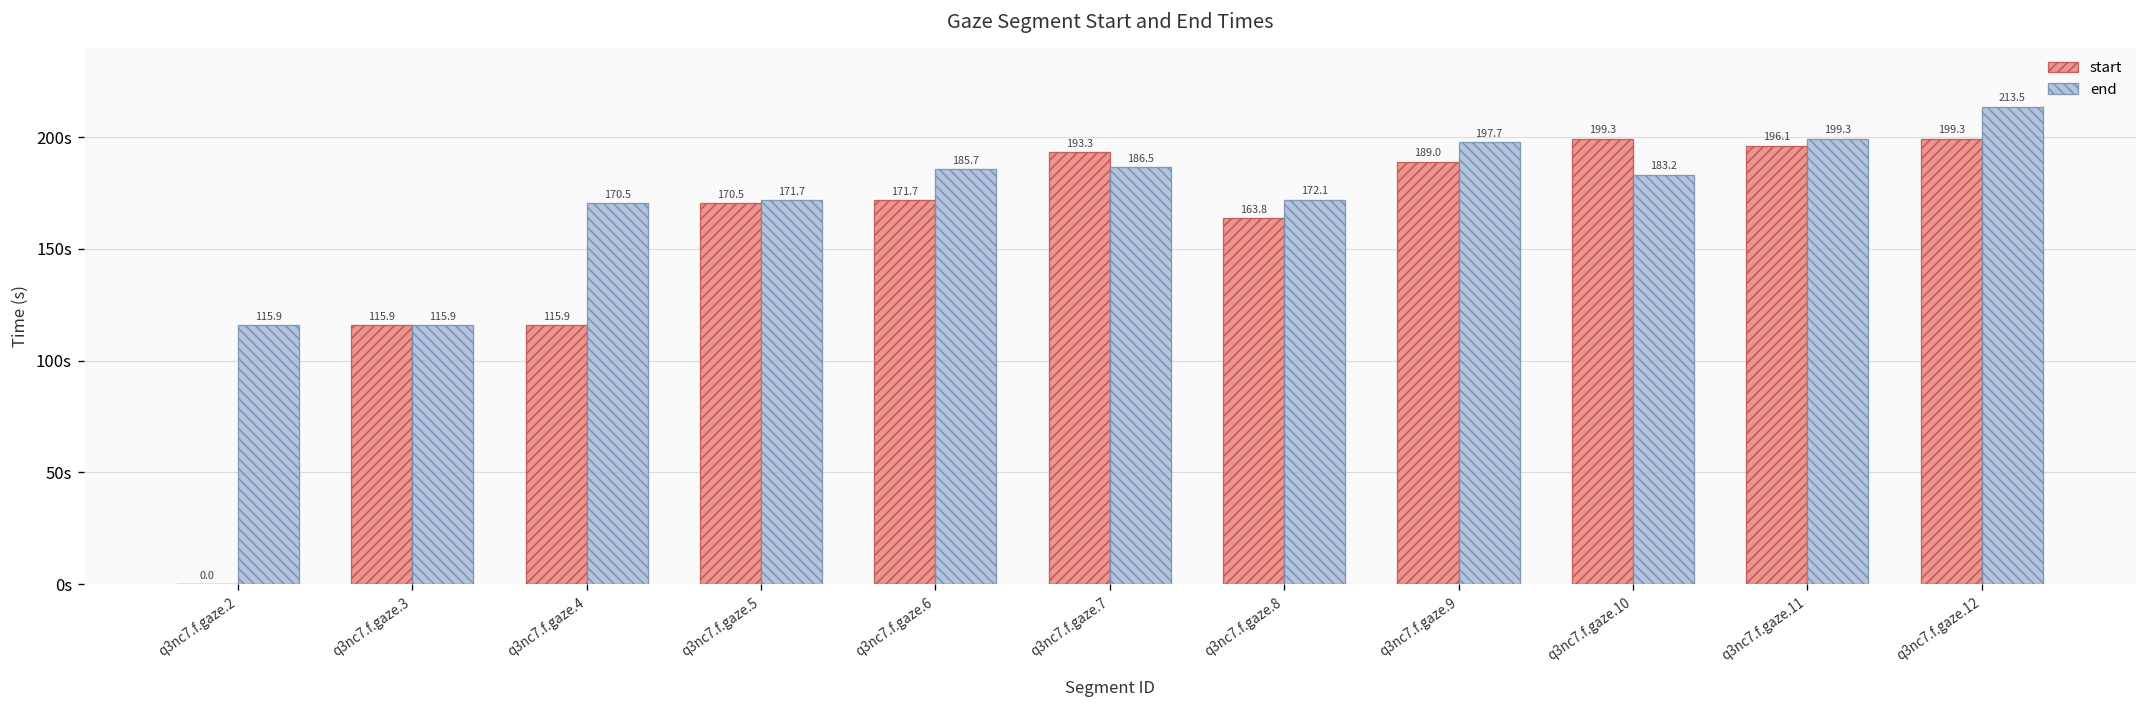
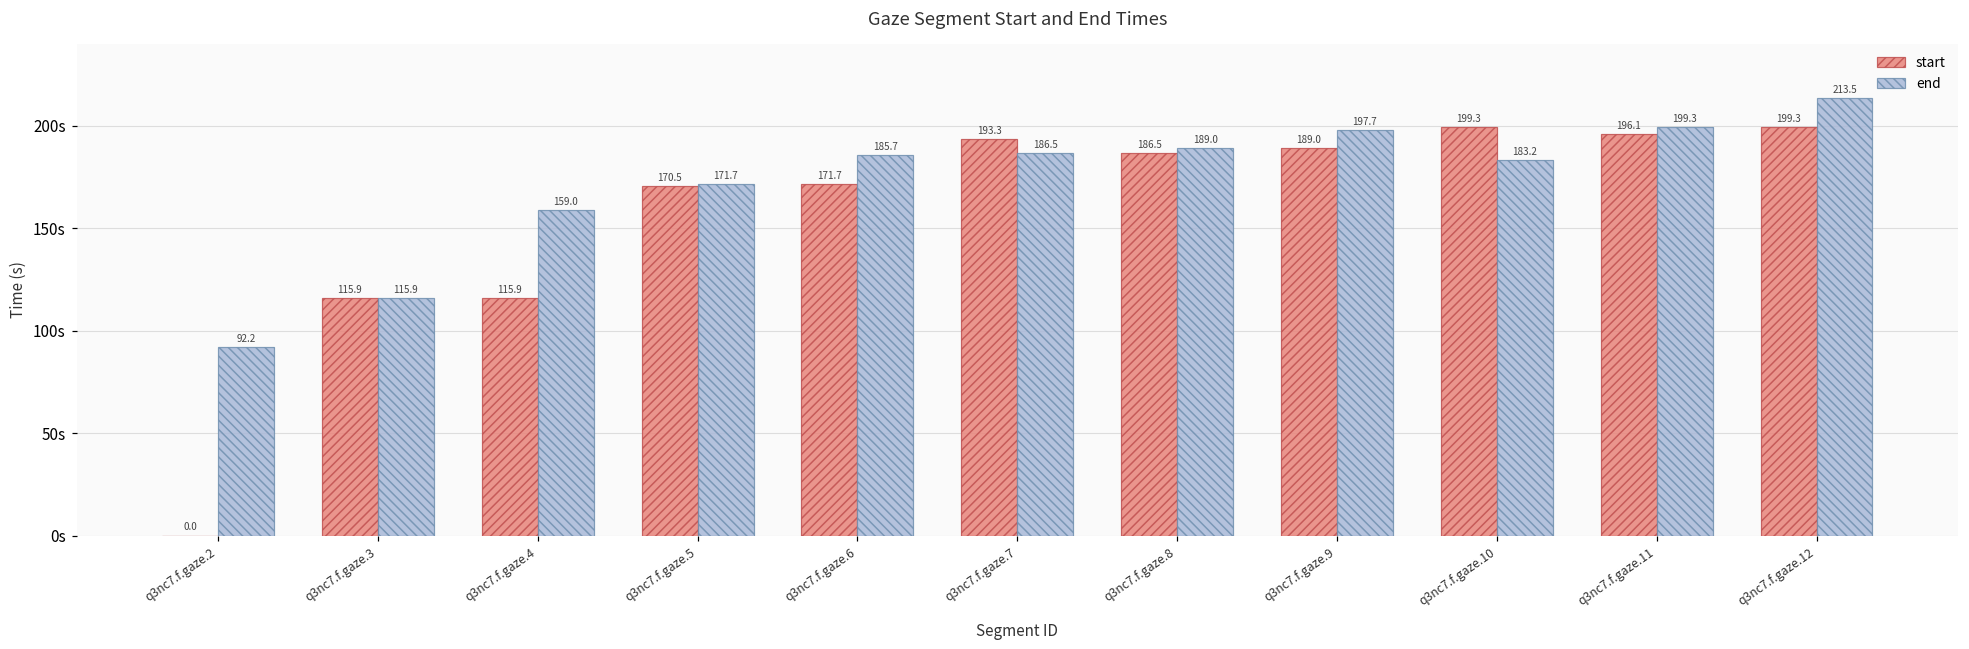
  {
    "start": {
      "q3nc7.f.gaze.2": 0.0,
      "q3nc7.f.gaze.3": 115.9,
      "q3nc7.f.gaze.4": 115.9,
      "q3nc7.f.gaze.5": 170.5,
      "q3nc7.f.gaze.6": 171.7,
      "q3nc7.f.gaze.7": 193.3,
-     "q3nc7.f.gaze.8": 163.8,
+     "q3nc7.f.gaze.8": 186.5,
      "q3nc7.f.gaze.9": 189.0,
      "q3nc7.f.gaze.10": 199.3,
      "q3nc7.f.gaze.11": 196.1,
      "q3nc7.f.gaze.12": 199.3
    },
    "end": {
-     "q3nc7.f.gaze.2": 115.9,
+     "q3nc7.f.gaze.2": 92.2,
      "q3nc7.f.gaze.3": 115.9,
-     "q3nc7.f.gaze.4": 170.5,
+     "q3nc7.f.gaze.4": 159.0,
      "q3nc7.f.gaze.5": 171.7,
      "q3nc7.f.gaze.6": 185.7,
      "q3nc7.f.gaze.7": 186.5,
-     "q3nc7.f.gaze.8": 172.1,
+     "q3nc7.f.gaze.8": 189.0,
      "q3nc7.f.gaze.9": 197.7,
      "q3nc7.f.gaze.10": 183.2,
      "q3nc7.f.gaze.11": 199.3,
      "q3nc7.f.gaze.12": 213.5
    }
  }
